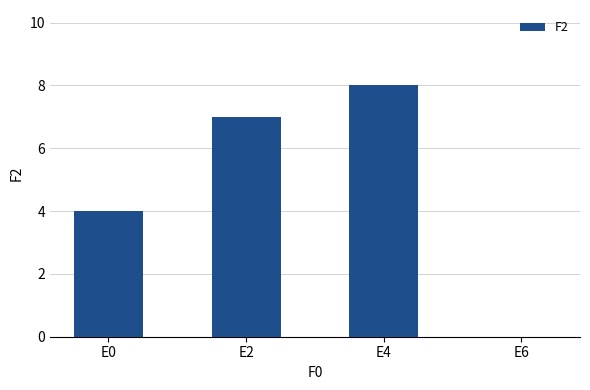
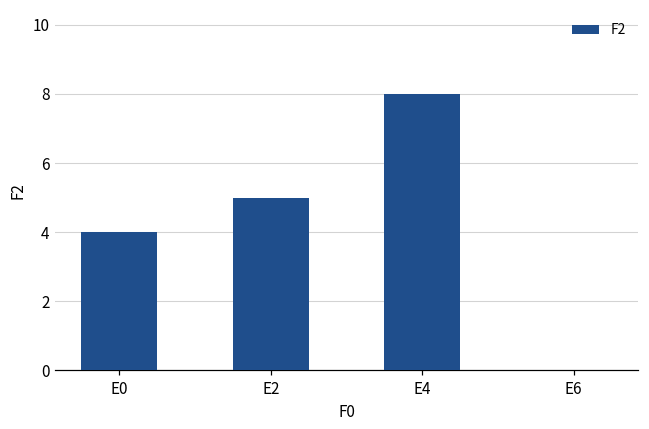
  {
    "E0": 4,
-   "E2": 7,
+   "E2": 5,
    "E4": 8,
    "E6": 0
  }
